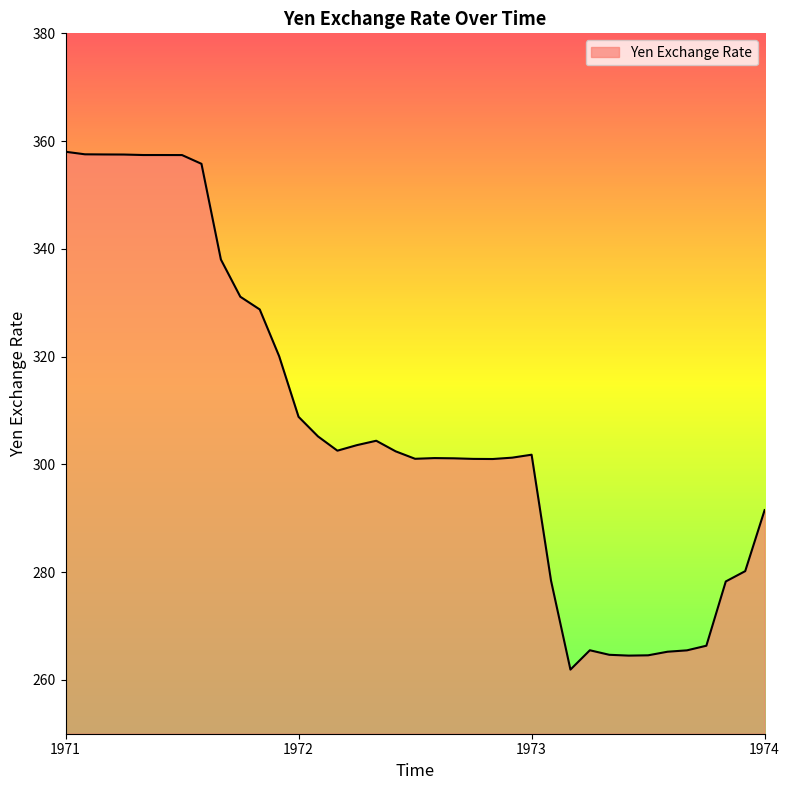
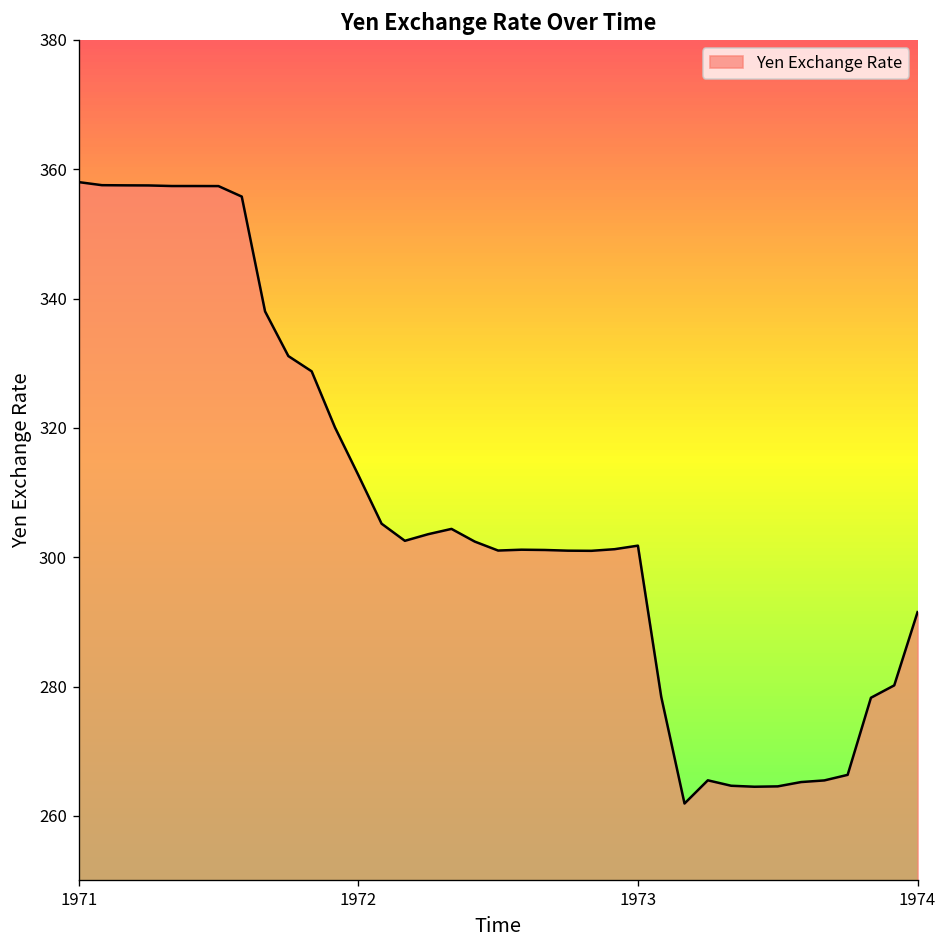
  {
    "1971": 358,
-   "1972": 309,
+   "1972": 313,
    "1973": 302,
    "1974": 292
  }
